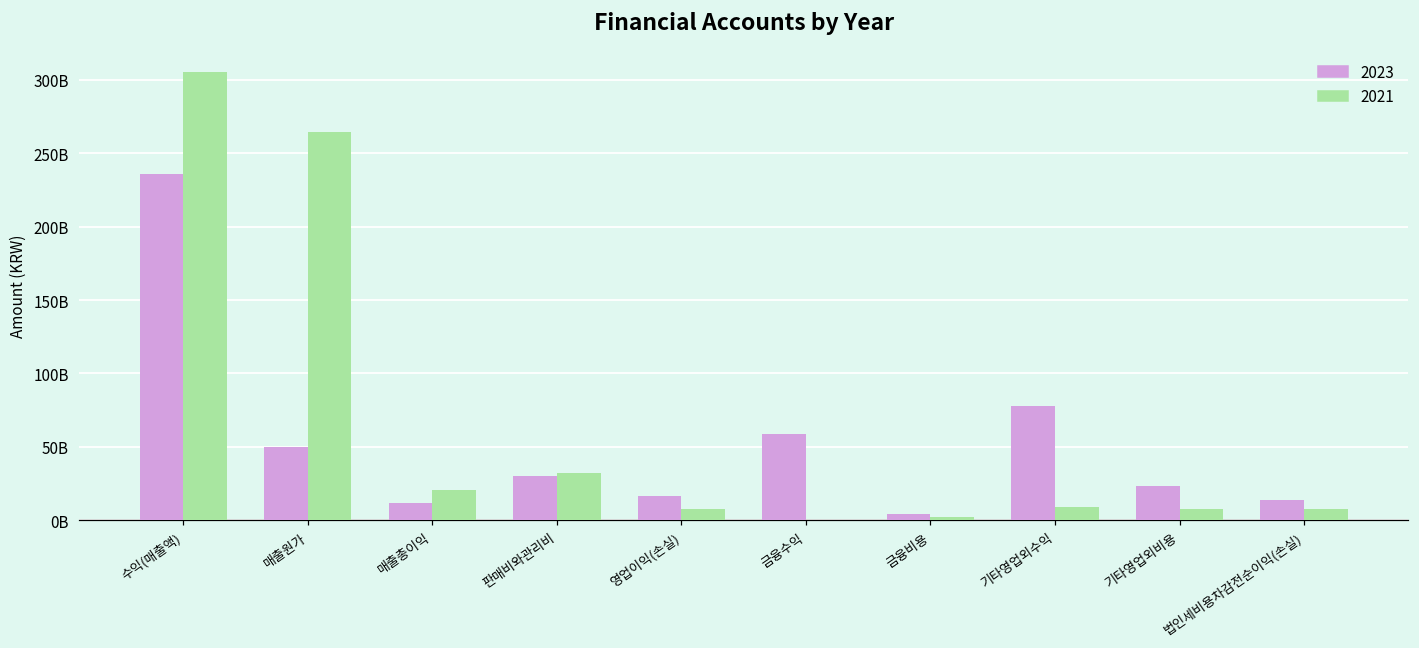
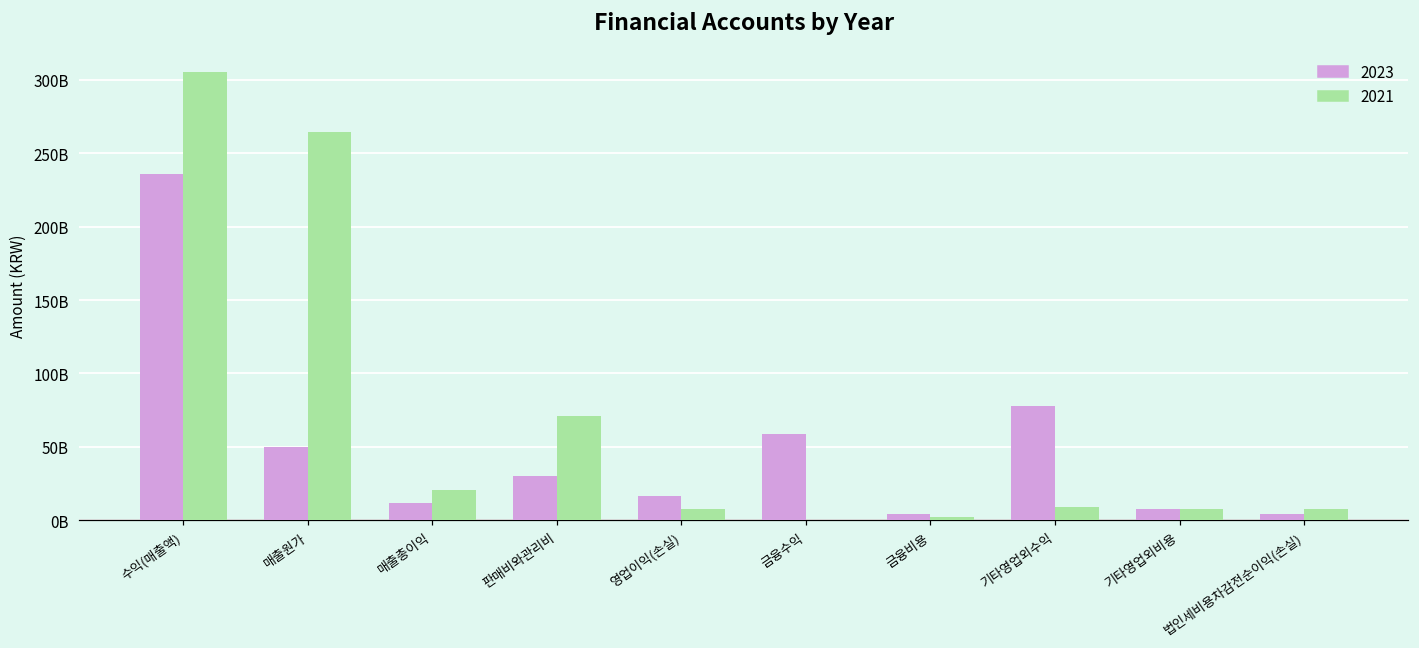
  {
    "2023": {
      "수익(매출액)": 236000000000,
      "매출원가": 50000000000,
      "매출총이익": 12000000000,
      "판매비와관리비": 31000000000,
      "영업이익(손실)": 16000000000,
      "금융수익": 59000000000,
      "금융비용": 4000000000,
      "기타영업외수익": 78000000000,
-     "기타영업외비용": 24000000000,
-     "법인세비용차감전순이익(손실)": 14000000000
+     "기타영업외비용": 8000000000,
+     "법인세비용차감전순이익(손실)": 4000000000
    },
    "2021": {
      "수익(매출액)": 305000000000,
      "매출원가": 265000000000,
      "매출총이익": 21000000000,
-     "판매비와관리비": 32000000000,
+     "판매비와관리비": 71000000000,
      "영업이익(손실)": 8000000000,
      "금융비용": 2000000000,
      "기타영업외수익": 9000000000,
      "기타영업외비용": 8000000000,
      "법인세비용차감전순이익(손실)": 8000000000
    }
  }
